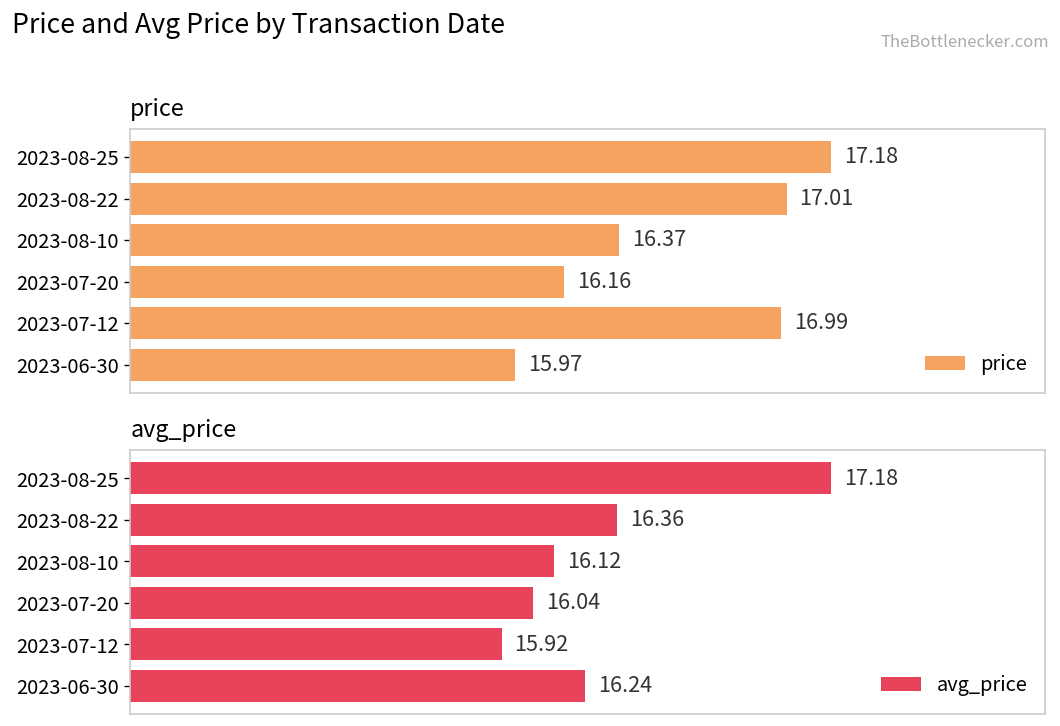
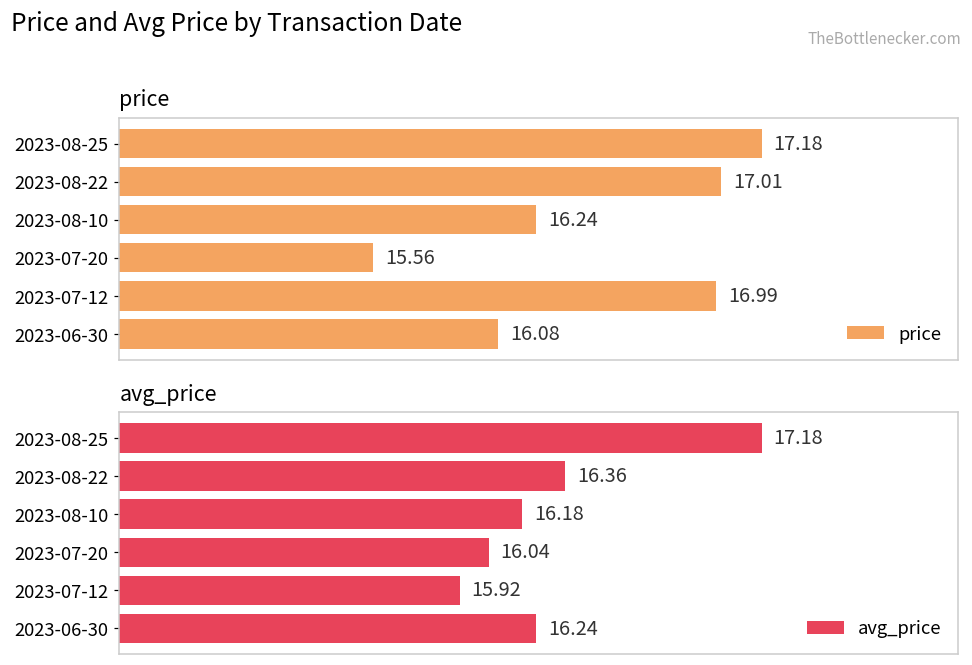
  {
    "price": {
      "2023-08-25": 17.18,
      "2023-08-22": 17.01,
-     "2023-08-10": 16.37,
-     "2023-07-20": 16.16,
+     "2023-08-10": 16.24,
+     "2023-07-20": 15.56,
      "2023-07-12": 16.99,
-     "2023-06-30": 15.97
+     "2023-06-30": 16.08
    },
    "avg_price": {
      "2023-08-25": 17.18,
      "2023-08-22": 16.36,
-     "2023-08-10": 16.12,
+     "2023-08-10": 16.18,
      "2023-07-20": 16.04,
      "2023-07-12": 15.92,
      "2023-06-30": 16.24
    }
  }
